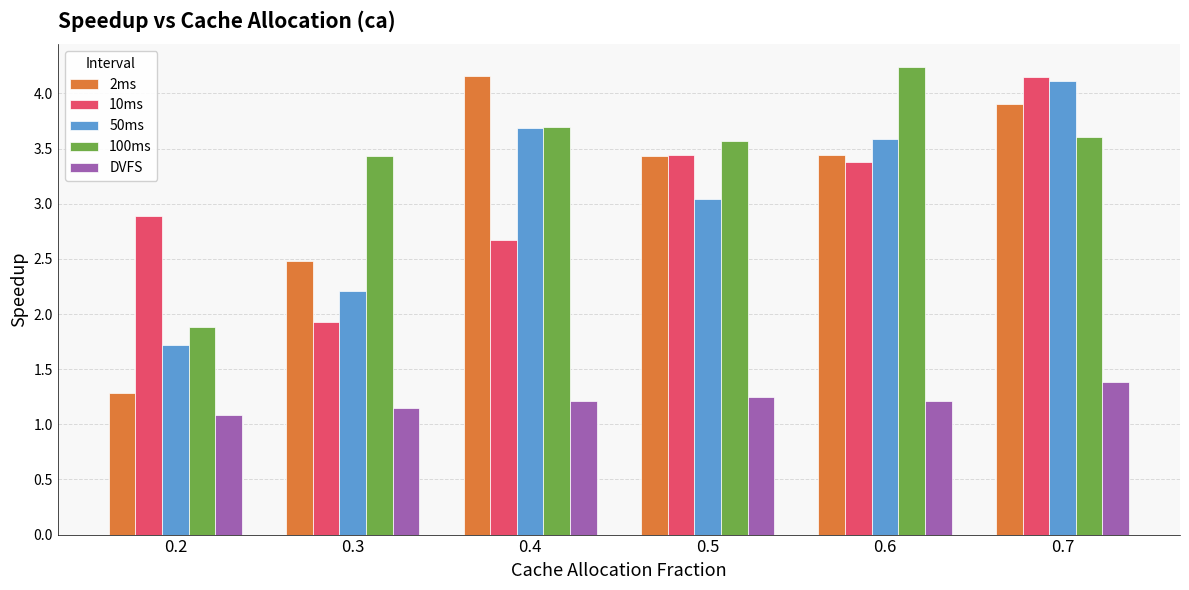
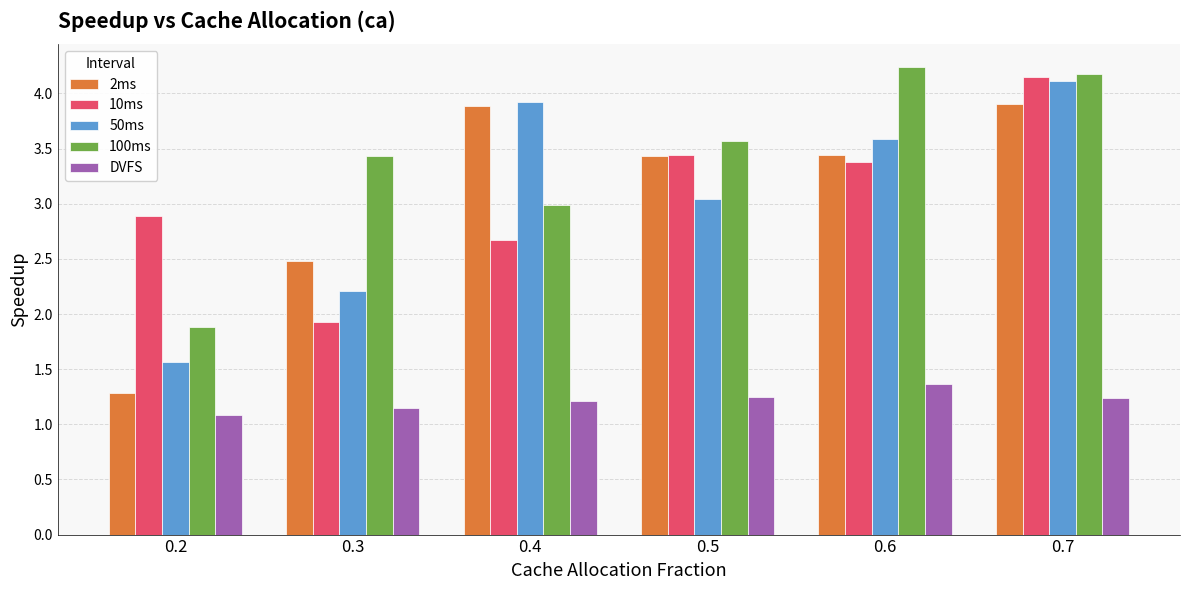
  {
    "2ms": {
      "0.2": 1.29,
      "0.3": 2.48,
-     "0.4": 4.16,
+     "0.4": 3.88,
      "0.5": 3.43,
      "0.6": 3.44,
      "0.7": 3.90
    },
    "10ms": {
      "0.2": 2.89,
      "0.3": 1.92,
      "0.4": 2.67,
      "0.5": 3.44,
      "0.6": 3.38,
      "0.7": 4.15
    },
    "50ms": {
-     "0.2": 1.72,
+     "0.2": 1.56,
      "0.3": 2.21,
-     "0.4": 3.69,
+     "0.4": 3.92,
      "0.5": 3.05,
      "0.6": 3.59,
      "0.7": 4.11
    },
    "100ms": {
      "0.2": 1.88,
      "0.3": 3.43,
-     "0.4": 3.70,
+     "0.4": 2.99,
      "0.5": 3.57,
      "0.6": 4.24,
-     "0.7": 3.61
+     "0.7": 4.18
    },
    "DVFS": {
      "0.2": 1.08,
      "0.3": 1.15,
      "0.4": 1.21,
      "0.5": 1.25,
-     "0.6": 1.21,
-     "0.7": 1.38
+     "0.6": 1.36,
+     "0.7": 1.24
    }
  }
